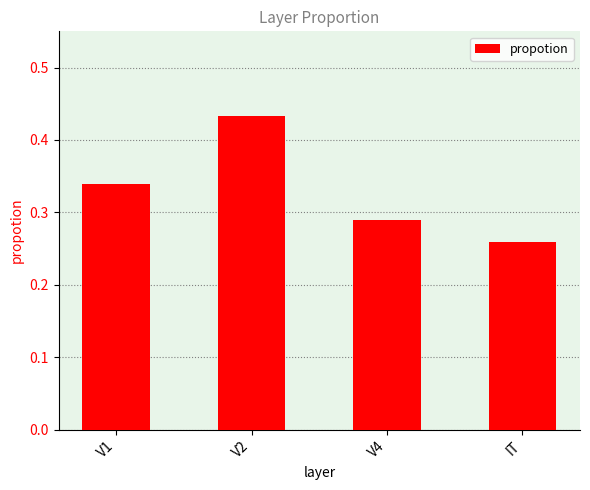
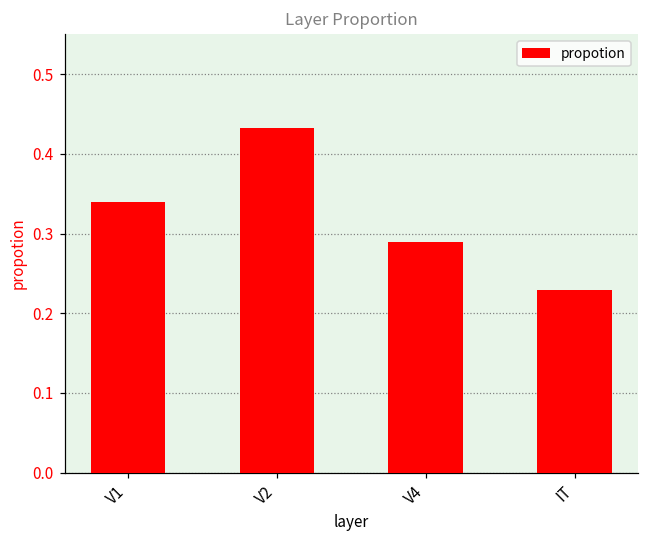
  {
    "V1": 0.34,
    "V2": 0.43,
    "V4": 0.29,
-   "IT": 0.26
+   "IT": 0.23
  }
